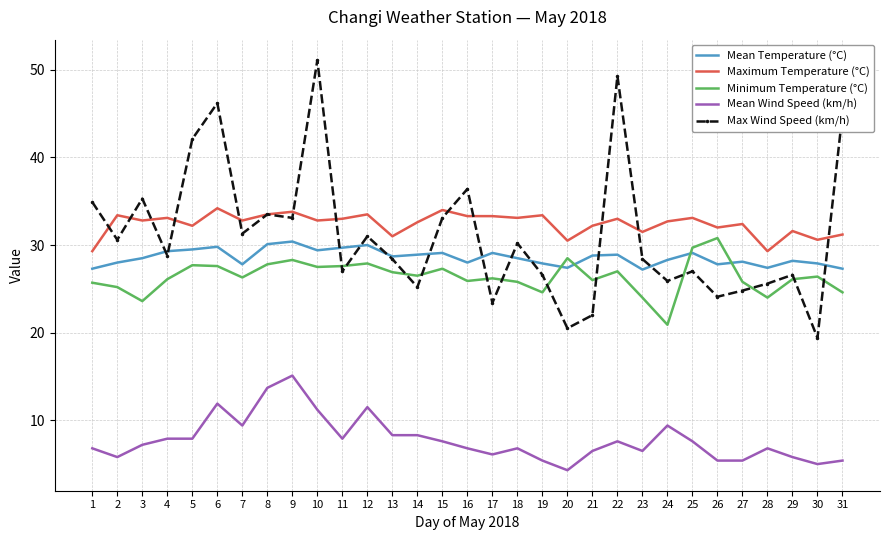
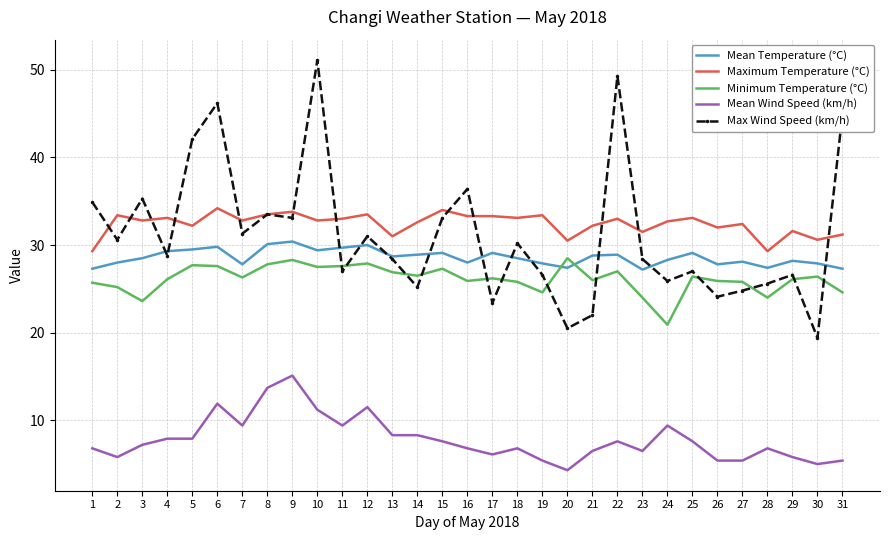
  {
    "Mean Temperature (°C)": {
      "1": 27,
      "2": 28,
      "3": 29,
      "4": 29,
      "5": 30,
      "6": 30,
      "7": 28,
      "8": 30,
      "9": 30,
      "10": 29,
      "11": 30,
      "12": 30,
      "13": 29,
      "14": 29,
      "15": 29,
      "16": 28,
      "17": 29,
      "18": 29,
      "19": 28,
      "20": 27,
      "21": 29,
      "22": 29,
      "23": 27,
      "24": 28,
      "25": 29,
      "26": 28,
      "27": 28,
      "28": 27,
      "29": 28,
      "30": 28,
      "31": 27
    },
    "Maximum Temperature (°C)": {
      "1": 29,
      "2": 33,
      "3": 33,
      "4": 33,
      "5": 32,
      "6": 34,
      "7": 33,
      "9": 34,
      "10": 33,
      "11": 33,
      "12": 34,
      "13": 31,
      "14": 33,
      "15": 34,
      "16": 33,
      "17": 33,
      "18": 33,
      "19": 33,
      "20": 31,
      "21": 32,
      "22": 33,
      "23": 32,
      "24": 33,
      "25": 33,
      "26": 32,
      "27": 32,
      "28": 29,
      "29": 32,
      "30": 31,
      "31": 31
    },
    "Minimum Temperature (°C)": {
      "1": 26,
      "2": 25,
      "3": 24,
      "4": 26,
      "5": 28,
      "6": 28,
      "7": 26,
      "8": 28,
      "9": 28,
      "10": 28,
      "11": 28,
      "12": 28,
      "13": 27,
      "14": 27,
      "15": 27,
      "16": 26,
      "17": 26,
      "18": 26,
      "19": 25,
      "20": 29,
      "21": 26,
      "22": 27,
      "23": 24,
      "24": 21,
-     "25": 30,
-     "26": 31,
+     "25": 26,
+     "26": 26,
      "27": 26,
      "28": 24,
      "29": 26,
      "30": 26,
      "31": 25
    },
    "Mean Wind Speed (km/h)": {
      "1": 7,
      "2": 6,
      "3": 7,
      "4": 8,
      "5": 8,
      "6": 12,
      "7": 9,
      "8": 14,
      "9": 15,
      "10": 11,
-     "11": 8,
+     "11": 9,
      "12": 12,
      "13": 8,
      "14": 8,
      "15": 8,
      "16": 7,
      "17": 6,
      "18": 7,
      "19": 5,
      "20": 4,
      "21": 7,
      "22": 8,
      "23": 7,
      "24": 9,
      "25": 8,
      "26": 5,
      "27": 5,
      "28": 7,
      "29": 6,
      "30": 5,
      "31": 5
    },
    "Max Wind Speed (km/h)": {
      "1": 35,
      "2": 31,
      "3": 35,
      "4": 29,
      "5": 42,
      "6": 46,
      "7": 31,
      "9": 33,
      "10": 51,
      "11": 27,
      "12": 31,
      "13": 28,
      "14": 25,
      "15": 33,
      "16": 36,
      "17": 23,
      "18": 30,
      "19": 27,
      "20": 21,
      "21": 22,
      "22": 49,
      "23": 28,
      "24": 26,
      "25": 27,
      "26": 24,
      "27": 25,
      "28": 26,
      "29": 27,
      "30": 19
    }
  }
